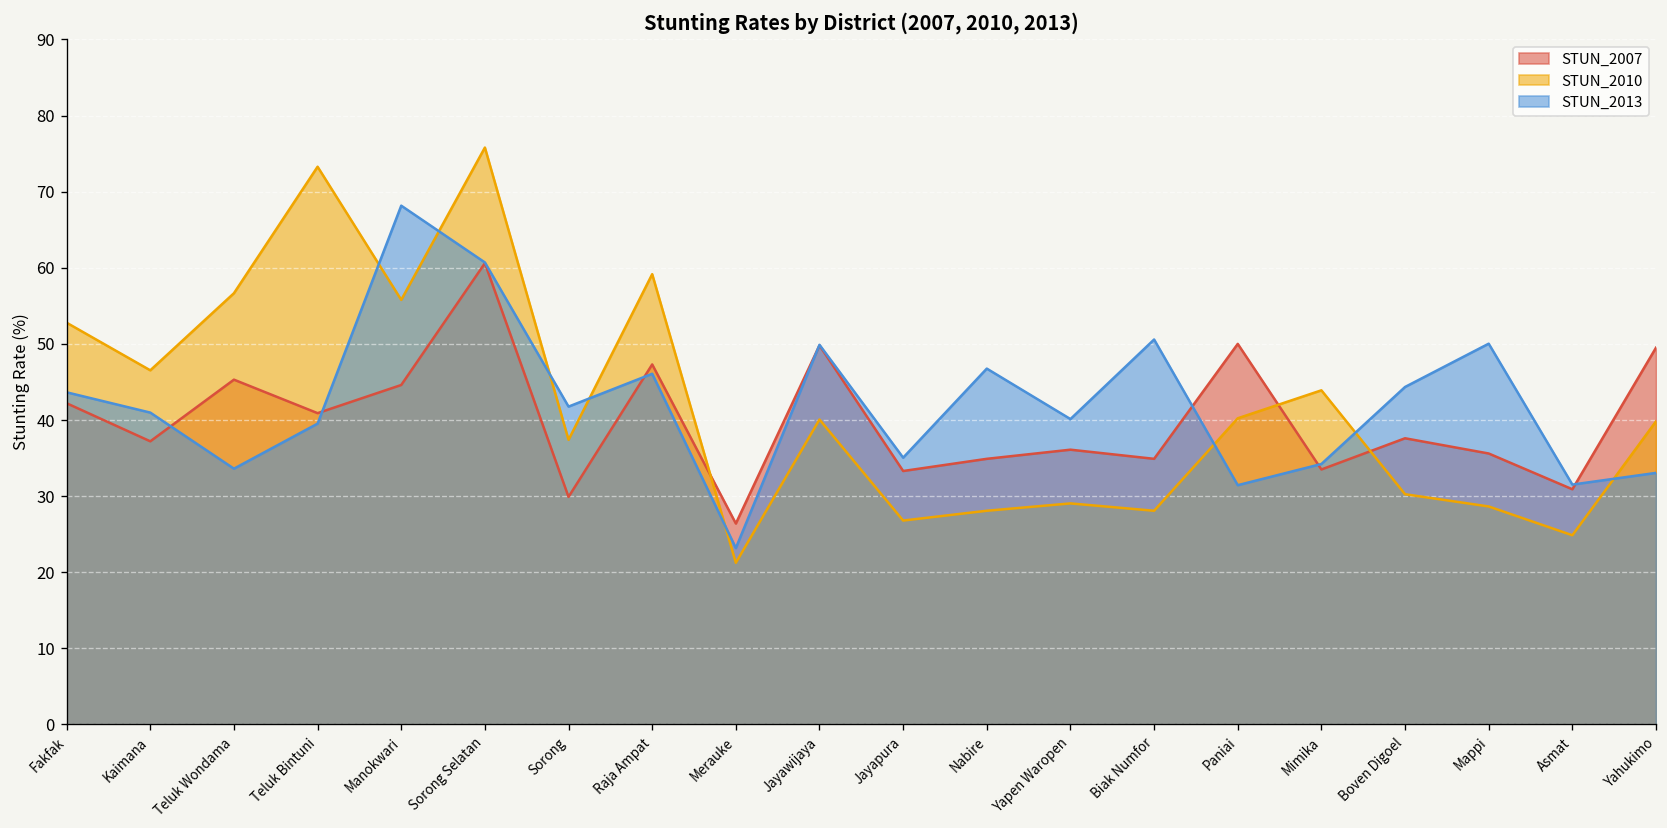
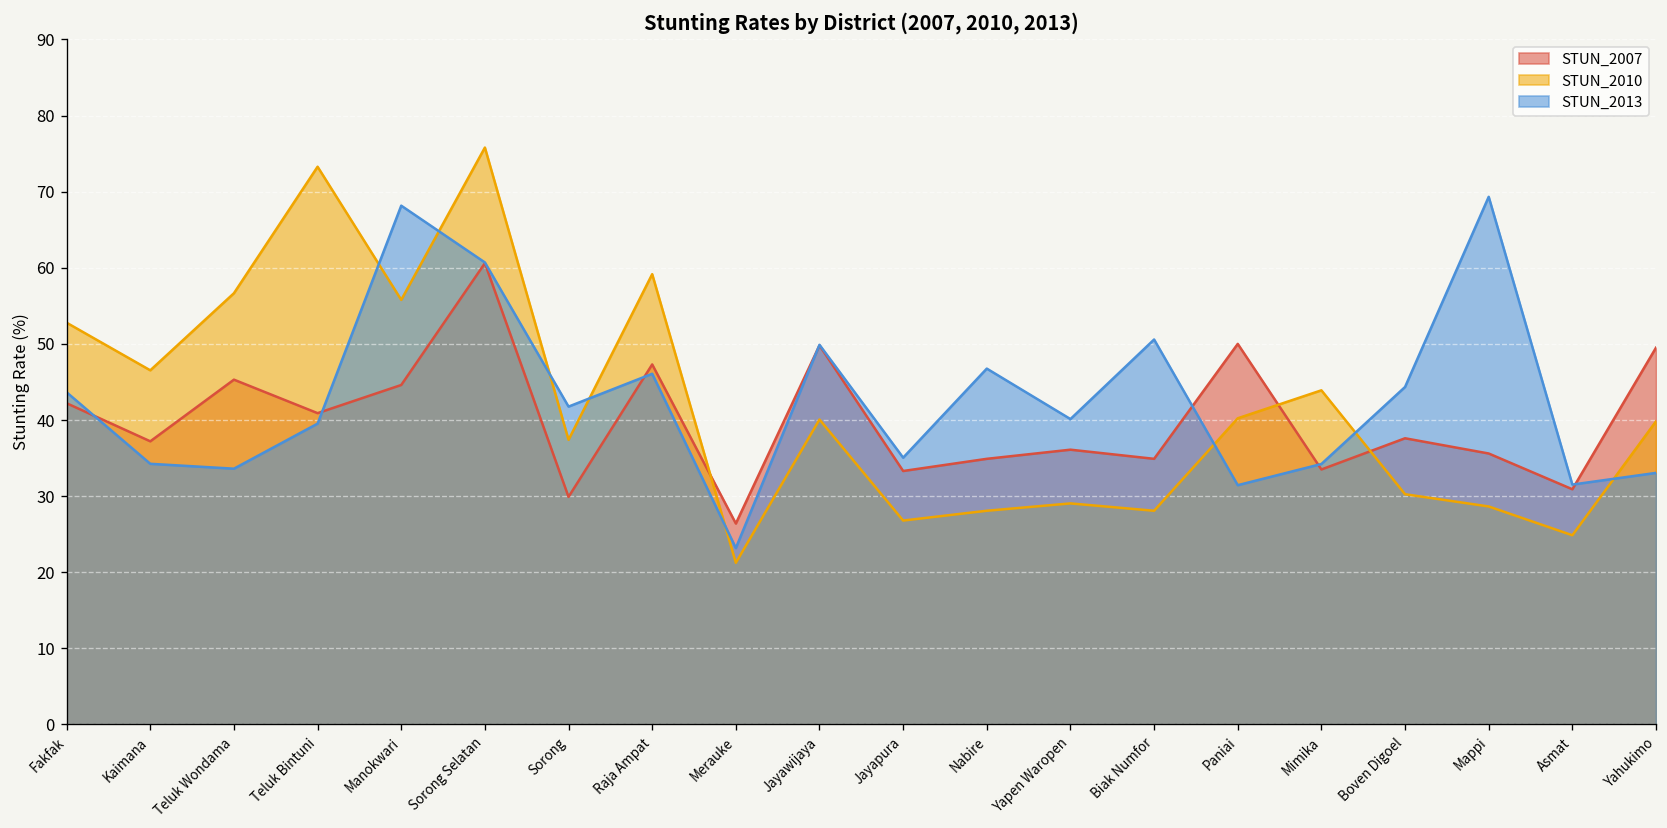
  {
    "STUN_2007": {
      "Fakfak": 42,
      "Kaimana": 37,
      "Teluk Wondama": 45,
      "Teluk Bintuni": 41,
      "Manokwari": 45,
      "Sorong": 30,
      "Raja Ampat": 47,
      "Merauke": 26,
      "Jayapura": 33,
      "Nabire": 35,
      "Yapen Waropen": 36,
      "Biak Numfor": 35,
      "Paniai": 50,
      "Mimika": 34,
      "Boven Digoel": 38,
      "Mappi": 36,
      "Asmat": 31,
      "Yahukimo": 50
    },
    "STUN_2010": {
      "Fakfak": 53,
      "Kaimana": 47,
      "Teluk Wondama": 57,
      "Teluk Bintuni": 73,
      "Manokwari": 56,
      "Sorong Selatan": 76,
      "Sorong": 37,
      "Raja Ampat": 59,
      "Merauke": 21,
      "Jayawijaya": 40,
      "Jayapura": 27,
      "Nabire": 28,
      "Yapen Waropen": 29,
      "Biak Numfor": 28,
      "Paniai": 40,
      "Mimika": 44,
      "Boven Digoel": 30,
      "Mappi": 29,
      "Asmat": 25,
      "Yahukimo": 40
    },
    "STUN_2013": {
      "Fakfak": 44,
-     "Kaimana": 41,
+     "Kaimana": 34,
      "Teluk Wondama": 34,
      "Teluk Bintuni": 40,
      "Manokwari": 68,
      "Sorong": 42,
      "Raja Ampat": 46,
      "Merauke": 23,
      "Jayapura": 35,
      "Nabire": 47,
      "Yapen Waropen": 40,
      "Biak Numfor": 51,
      "Paniai": 31,
      "Mimika": 34,
      "Boven Digoel": 44,
-     "Mappi": 50,
+     "Mappi": 69,
      "Asmat": 32,
      "Yahukimo": 33
    }
  }
